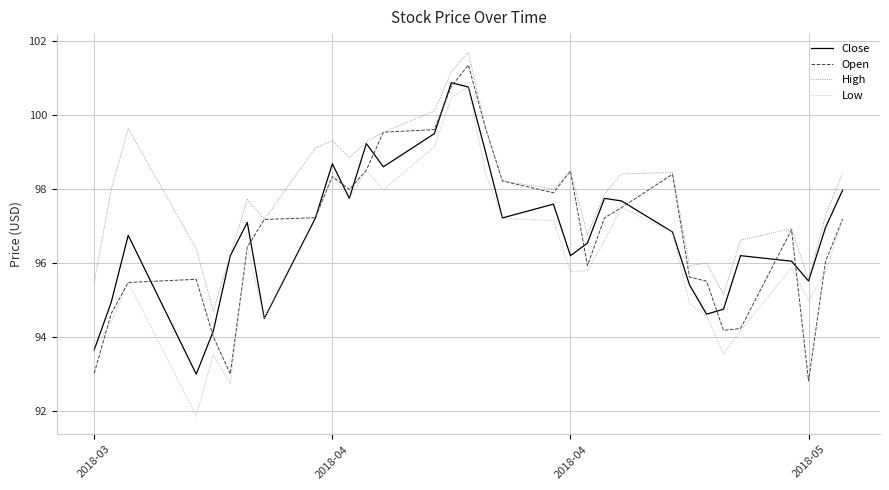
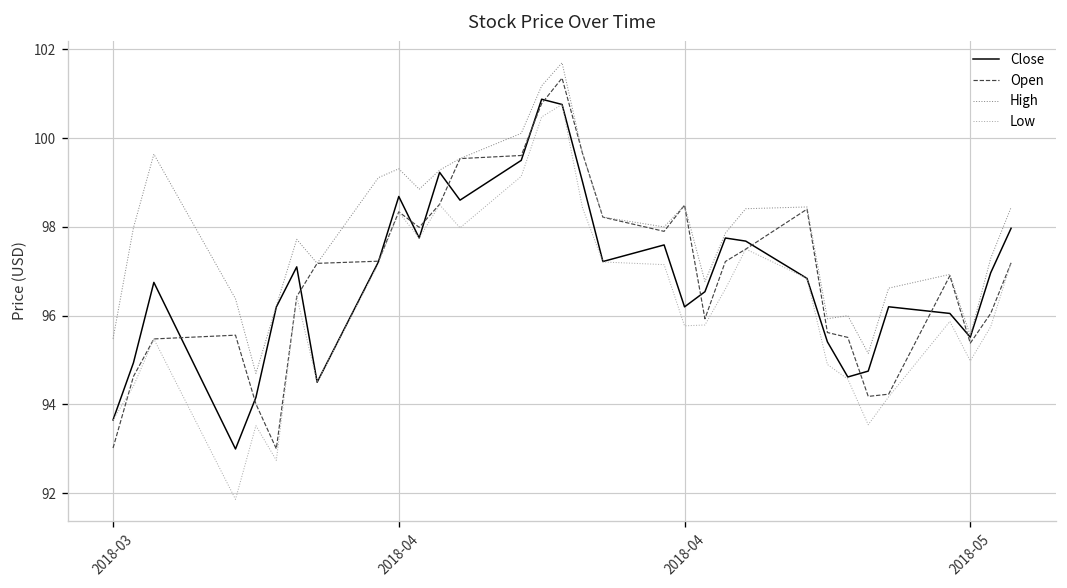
  {
    "Open": {
      "2018-03": 93.0,
-     "2018-05": 92.8
+     "2018-05": 95.4
    }
  }
